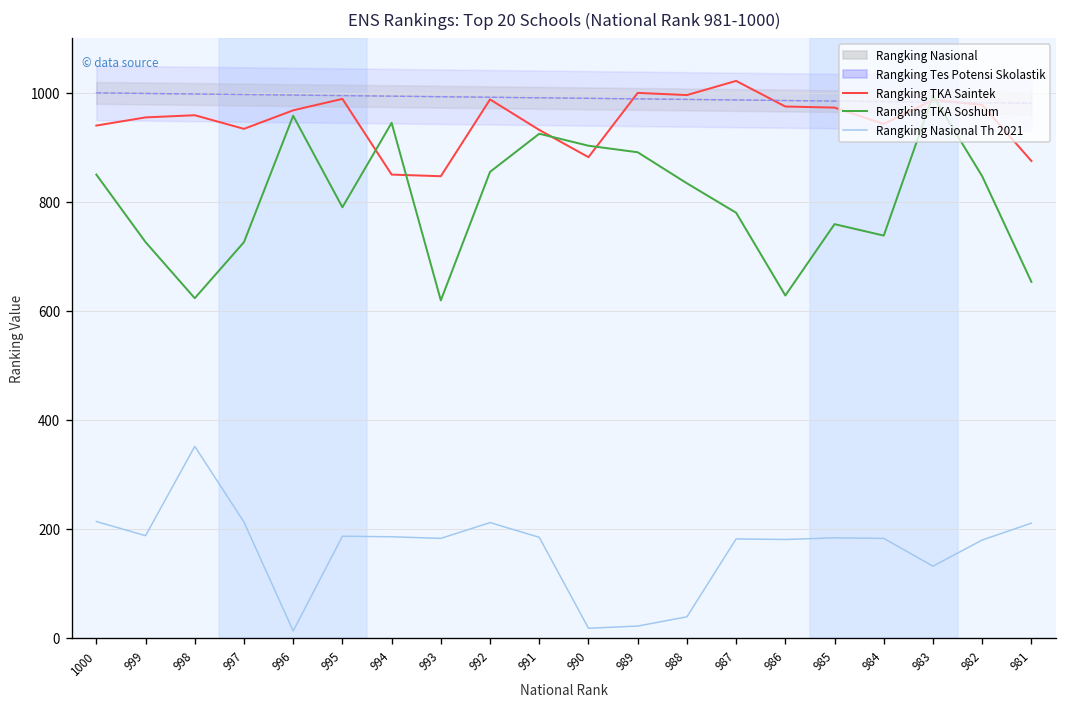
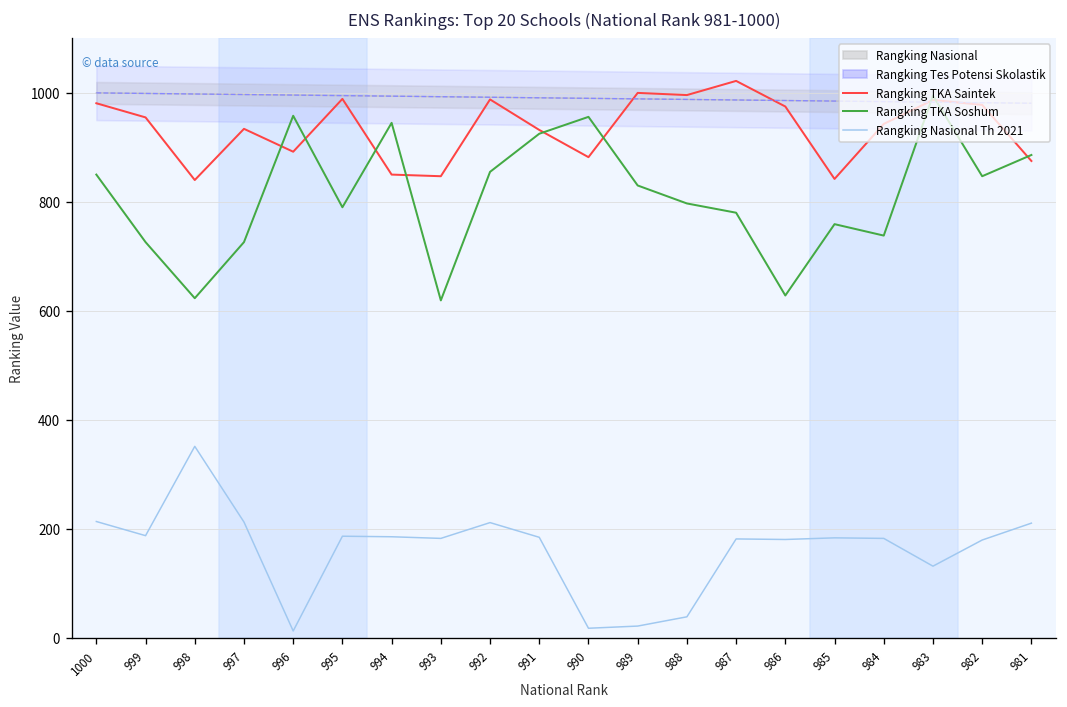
  {
    "Rangking TKA Saintek": {
-     "1000": 940,
+     "1000": 980,
      "999": 960,
-     "998": 960,
+     "998": 840,
      "997": 930,
-     "996": 970,
+     "996": 890,
      "995": 990,
      "994": 850,
      "993": 850,
      "991": 930,
      "990": 880,
      "989": 1000,
      "988": 1000,
      "987": 1020,
      "986": 980,
-     "985": 970,
+     "985": 840,
      "981": 880
    },
    "Rangking TKA Soshum": {
      "1000": 850,
      "999": 730,
      "998": 620,
      "997": 730,
      "996": 960,
      "995": 790,
      "994": 950,
      "993": 620,
      "992": 860,
      "991": 930,
-     "990": 900,
-     "989": 890,
-     "988": 830,
+     "990": 960,
+     "989": 830,
+     "988": 800,
      "987": 780,
      "986": 630,
      "985": 760,
      "984": 740,
      "982": 850,
-     "981": 650
+     "981": 890
    }
  }
